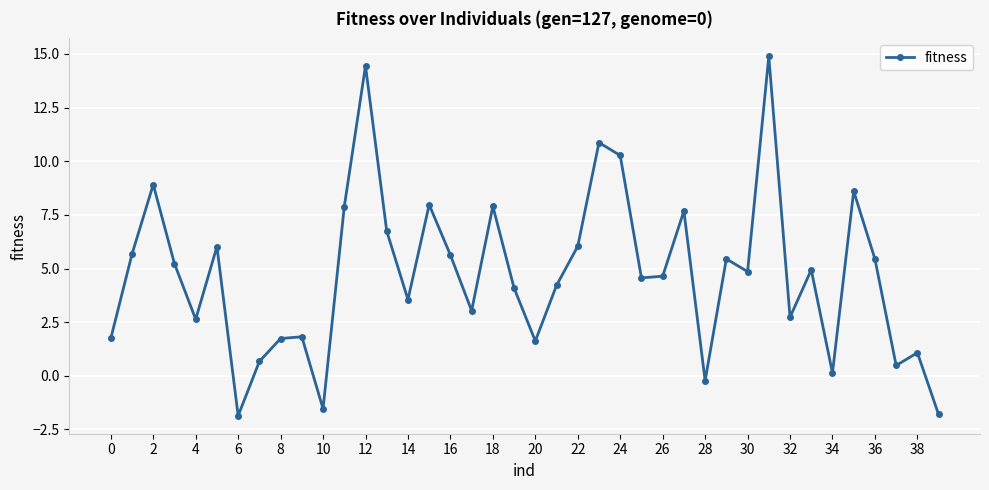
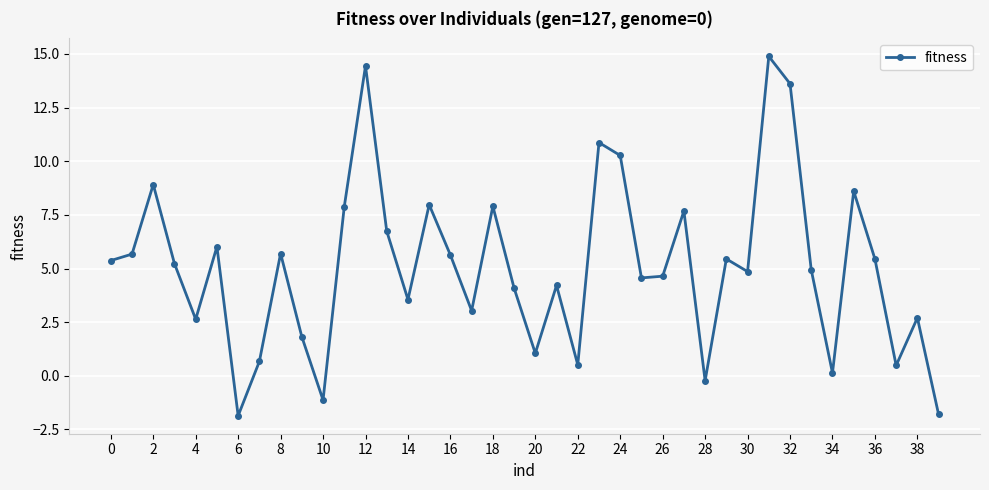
  {
-   "0": 1.7,
+   "0": 5.4,
    "2": 8.9,
    "4": 2.6,
    "6": -1.9,
-   "8": 1.7,
-   "10": -1.5,
+   "8": 5.7,
+   "10": -1.1,
    "12": 14.4,
    "14": 3.6,
    "16": 5.6,
    "18": 7.9,
-   "20": 1.6,
-   "22": 6.0,
+   "20": 1.0,
+   "22": 0.5,
    "24": 10.3,
    "26": 4.6,
    "28": -0.2,
    "30": 4.9,
-   "32": 2.7,
+   "32": 13.6,
    "34": 0.1,
    "36": 5.4,
-   "38": 1.1
+   "38": 2.7
  }
